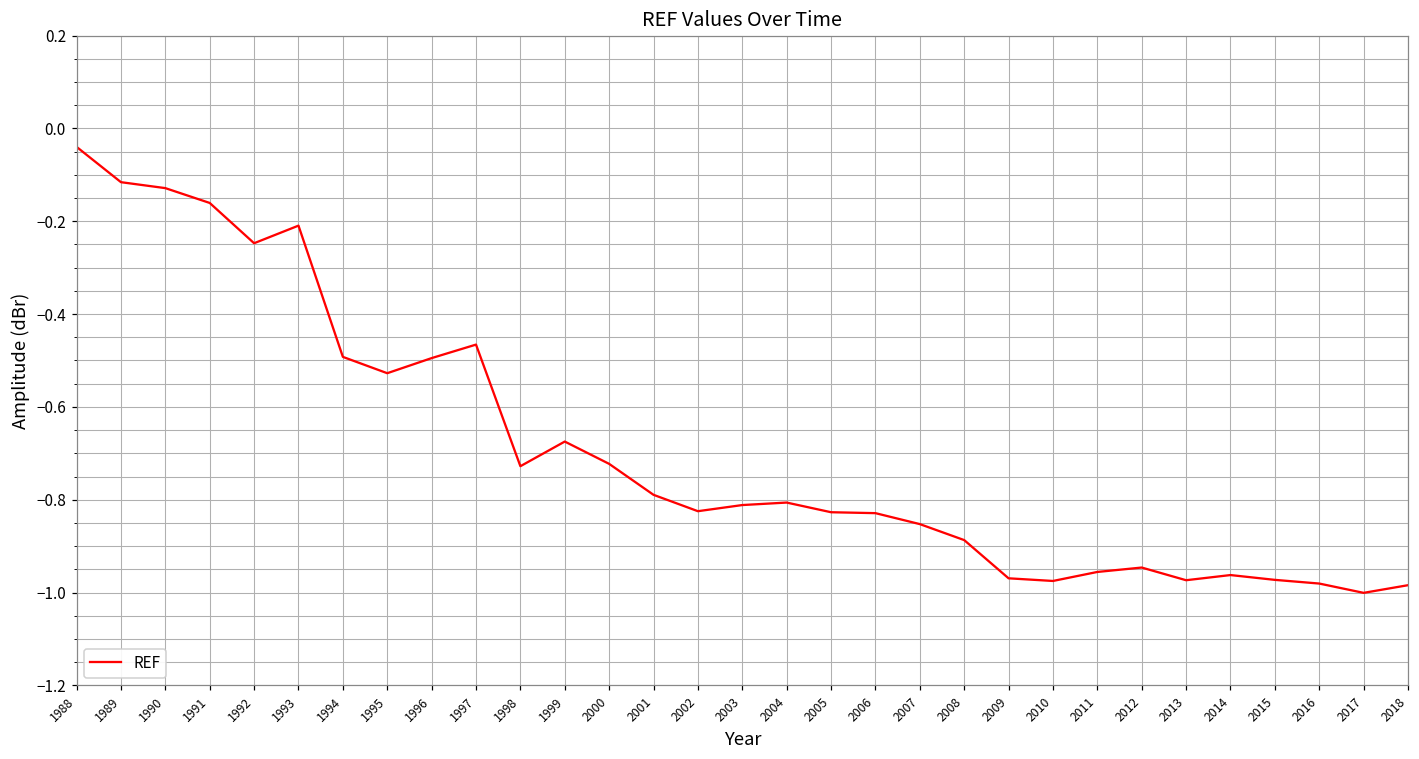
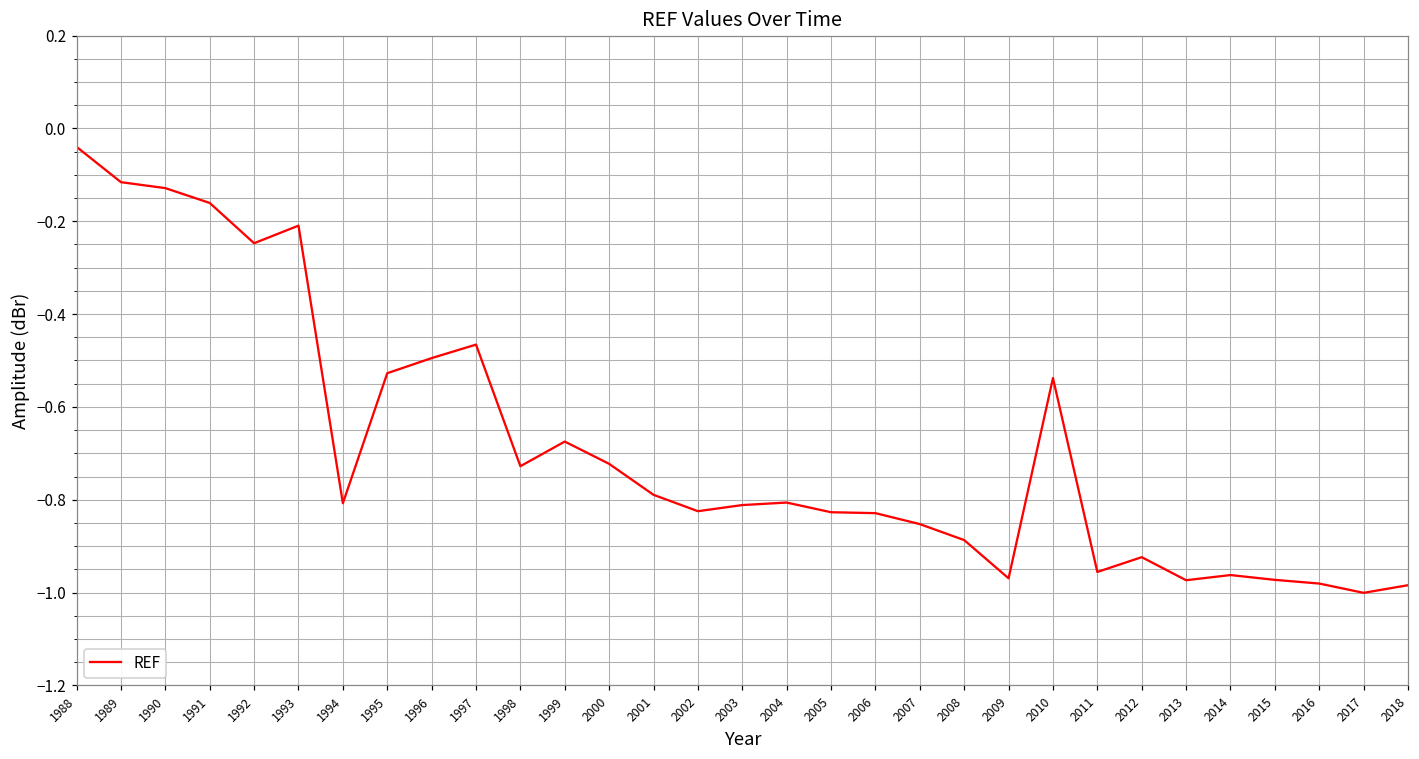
  {
    "1988": -0.04,
    "1989": -0.12,
    "1990": -0.13,
    "1991": -0.16,
    "1992": -0.25,
    "1993": -0.21,
-   "1994": -0.49,
+   "1994": -0.81,
    "1995": -0.53,
    "1996": -0.49,
    "1997": -0.47,
    "1998": -0.73,
    "1999": -0.67,
    "2000": -0.72,
    "2001": -0.79,
    "2002": -0.82,
    "2003": -0.81,
    "2004": -0.81,
    "2005": -0.83,
    "2006": -0.83,
    "2007": -0.85,
    "2008": -0.89,
    "2009": -0.97,
-   "2010": -0.98,
+   "2010": -0.54,
    "2011": -0.96,
-   "2012": -0.95,
+   "2012": -0.92,
    "2013": -0.97,
    "2014": -0.96,
    "2015": -0.97,
    "2016": -0.98,
    "2017": -1.00,
    "2018": -0.98
  }
